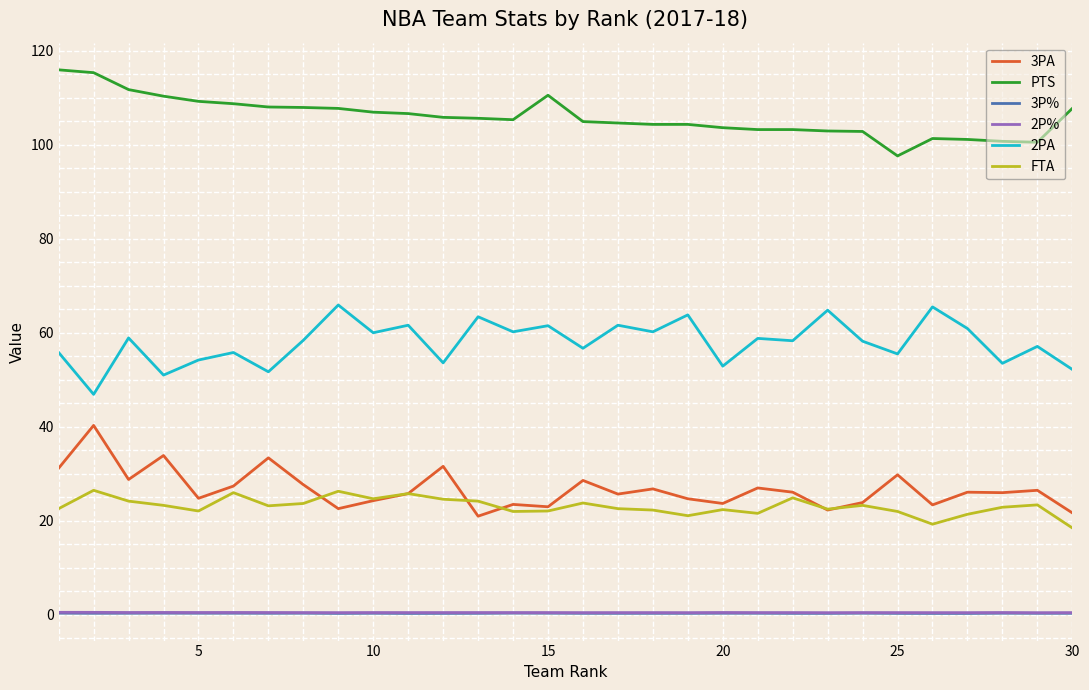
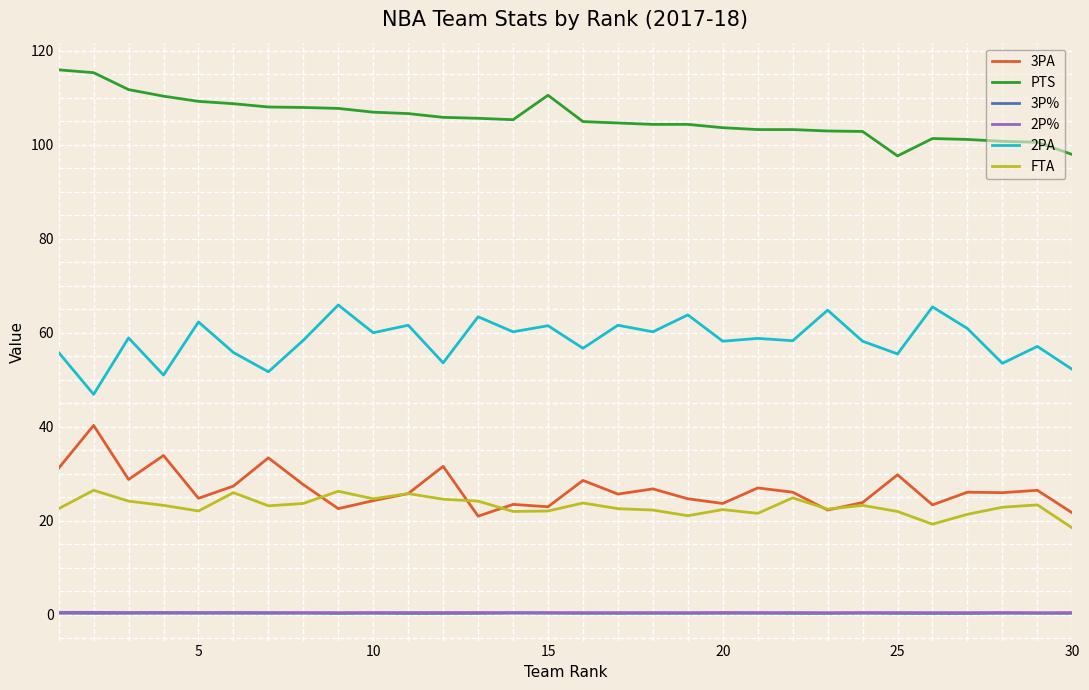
  {
    "3PA": {
      "5": 25,
      "15": 23,
      "20": 24,
      "25": 30,
      "30": 22
    },
    "PTS": {
      "5": 109,
      "10": 107,
      "15": 111,
      "20": 104,
      "25": 98,
-     "30": 108
+     "30": 98
    },
    "2PA": {
-     "5": 54,
+     "5": 62,
      "10": 60,
      "15": 62,
-     "20": 53,
+     "20": 58,
      "25": 56,
      "30": 52
    },
    "FTA": {
      "5": 22,
      "15": 22,
      "20": 22,
      "25": 22,
      "30": 19
    }
  }
